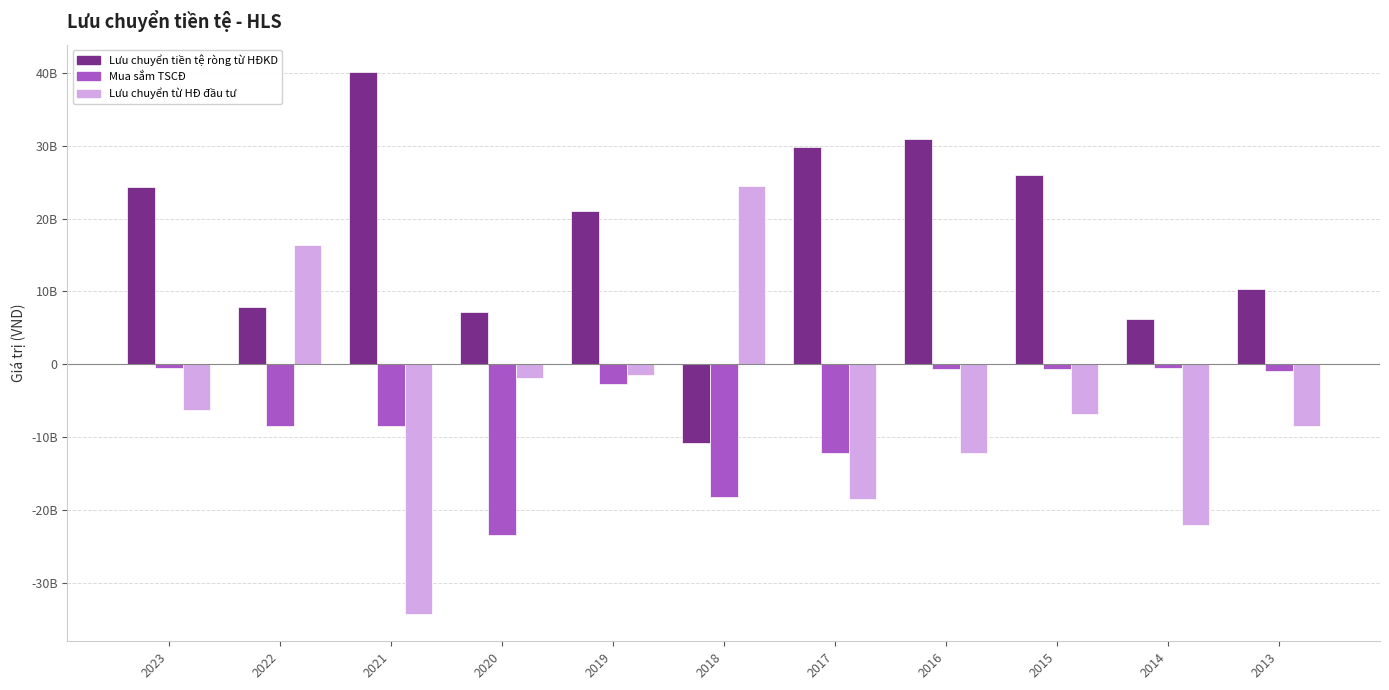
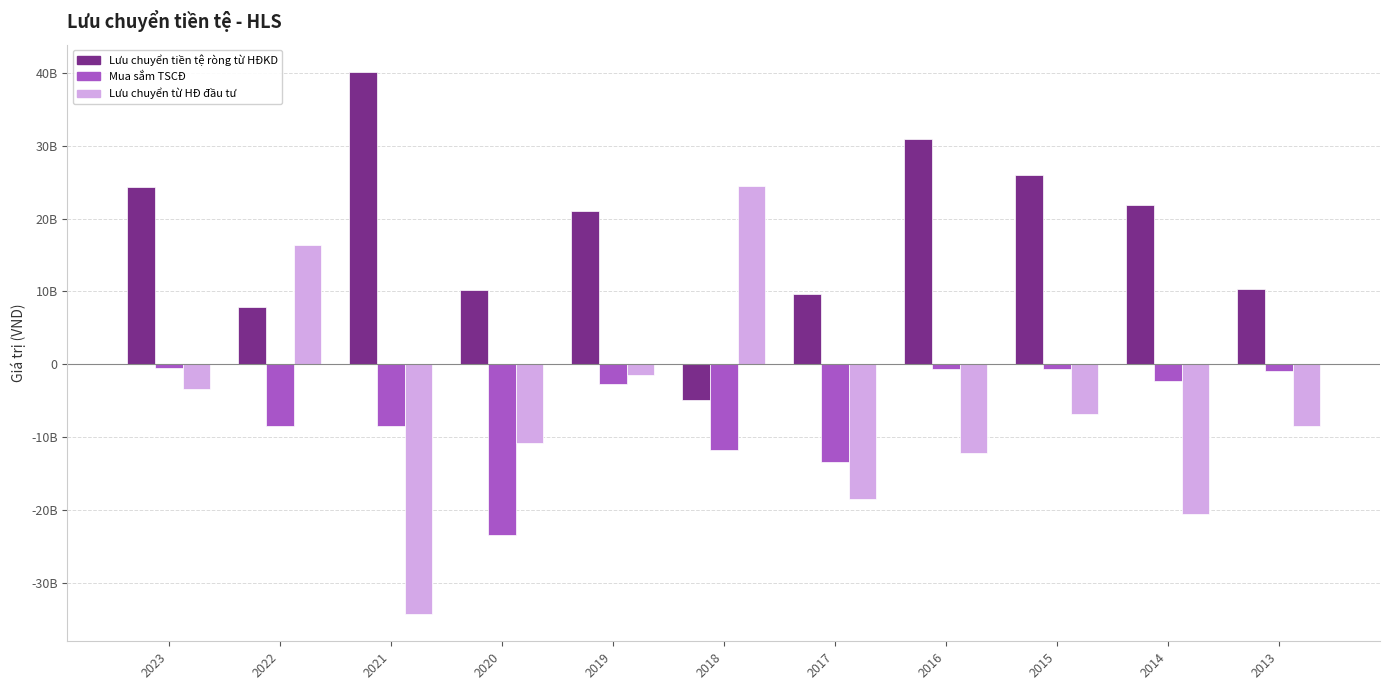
  {
    "Lưu chuyển tiền tệ ròng từ HĐKD": {
      "2023": 24000000000,
      "2022": 8000000000,
      "2021": 40000000000,
-     "2020": 7000000000,
+     "2020": 10000000000,
      "2019": 21000000000,
-     "2018": -11000000000,
-     "2017": 30000000000,
+     "2018": -5000000000,
+     "2017": 10000000000,
      "2016": 31000000000,
      "2015": 26000000000,
-     "2014": 6000000000,
+     "2014": 22000000000,
      "2013": 10000000000
    },
    "Mua sắm TSCĐ": {
      "2023": 0,
      "2022": -8000000000,
      "2021": -8000000000,
      "2020": -23000000000,
      "2019": -3000000000,
-     "2018": -18000000000,
-     "2017": -12000000000,
+     "2018": -12000000000,
+     "2017": -13000000000,
      "2016": -1000000000,
      "2015": -1000000000,
-     "2014": 0,
+     "2014": -2000000000,
      "2013": -1000000000
    },
    "Lưu chuyển từ HĐ đầu tư": {
-     "2023": -6000000000,
+     "2023": -3000000000,
      "2022": 16000000000,
      "2021": -34000000000,
-     "2020": -2000000000,
+     "2020": -11000000000,
      "2019": -1000000000,
      "2018": 24000000000,
      "2017": -19000000000,
      "2016": -12000000000,
      "2015": -7000000000,
-     "2014": -22000000000,
+     "2014": -20000000000,
      "2013": -8000000000
    }
  }
